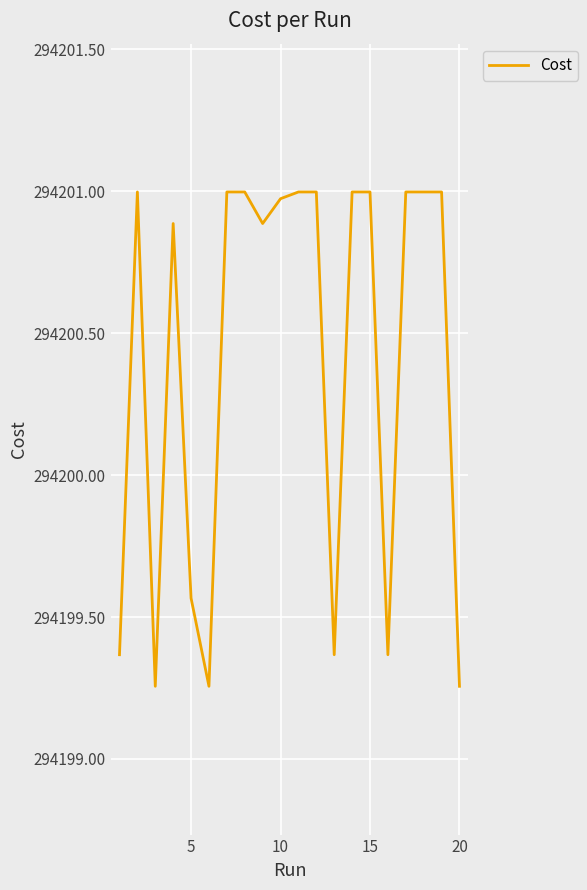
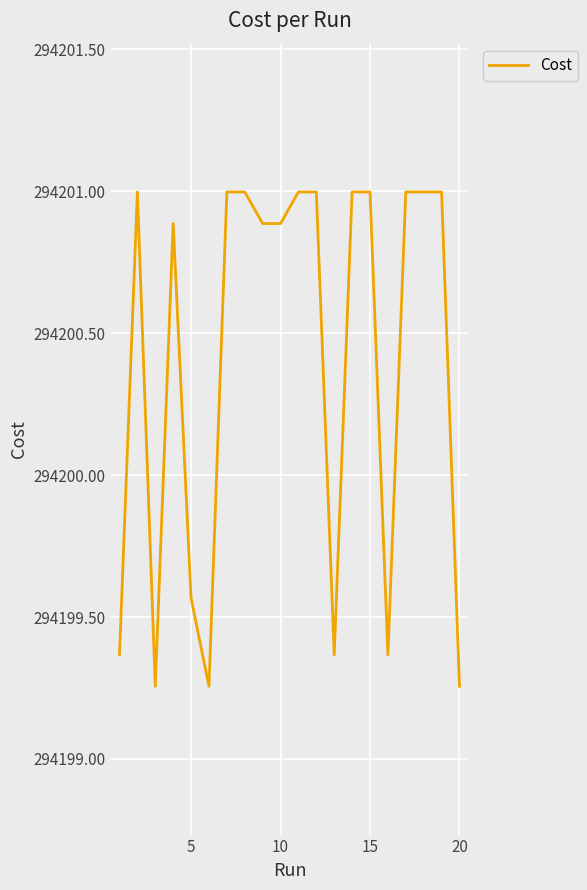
  {
    "5": 294199.57,
-   "10": 294200.97,
+   "10": 294200.89,
    "15": 294201.00,
    "20": 294199.26
  }
